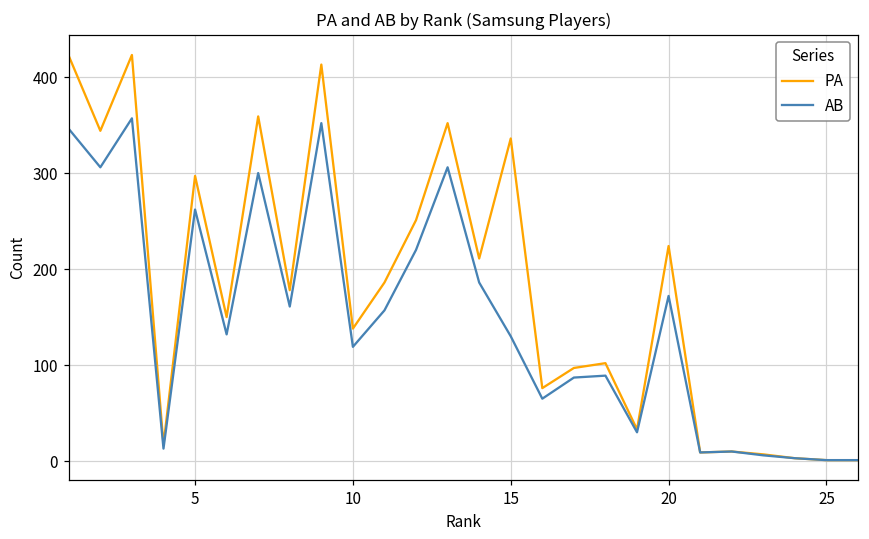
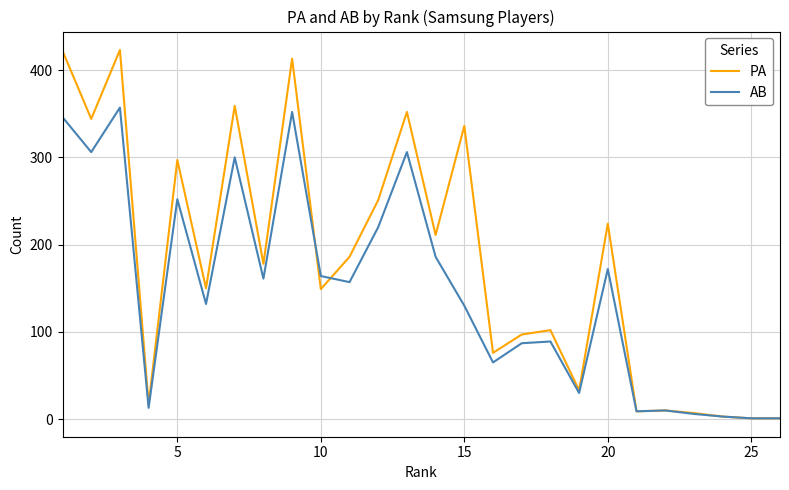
  {
    "PA": {
      "5": 300,
-     "10": 140,
+     "10": 150,
      "15": 340,
      "20": 220
    },
    "AB": {
-     "5": 260,
-     "10": 120,
+     "5": 250,
+     "10": 160,
      "15": 130,
      "20": 170
    }
  }
